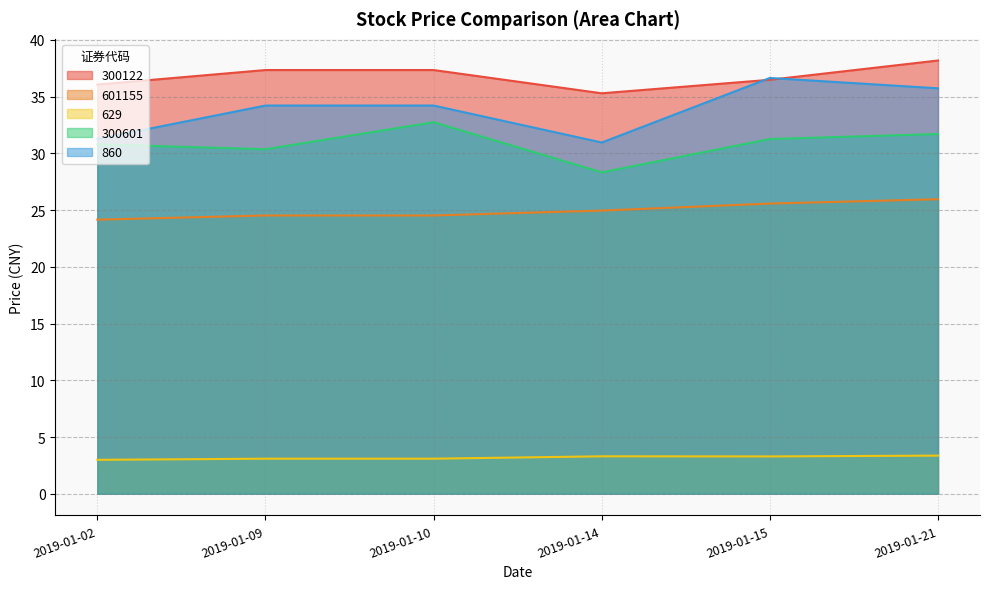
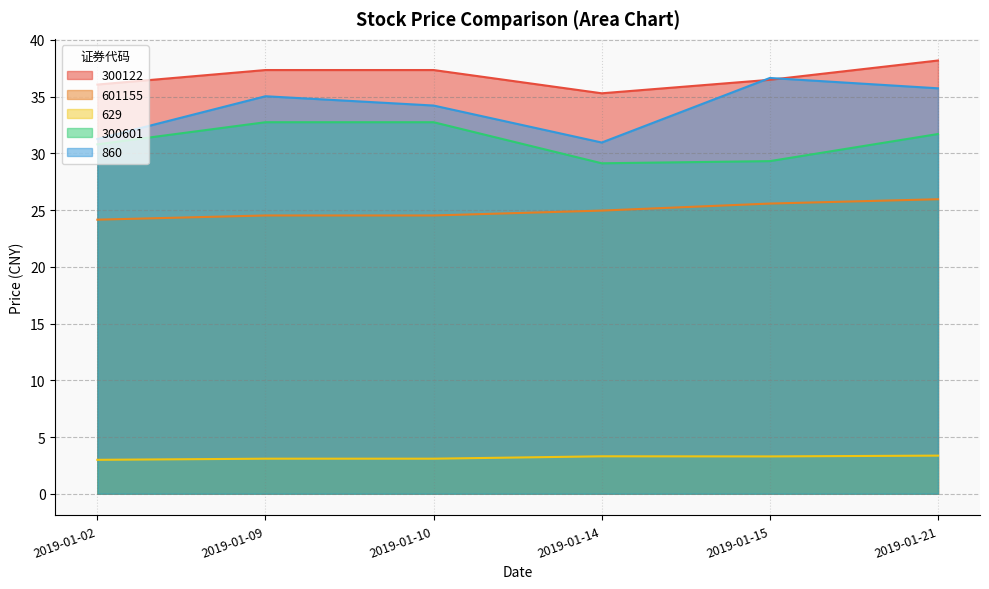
  {
    "300601": {
-     "2019-01-09": 30.4,
+     "2019-01-09": 32.8,
      "2019-01-10": 32.8,
-     "2019-01-14": 28.3,
-     "2019-01-15": 31.3,
+     "2019-01-14": 29.1,
+     "2019-01-15": 29.3,
      "2019-01-21": 31.7
    },
    "860": {
-     "2019-01-09": 34.2,
+     "2019-01-09": 35.0,
      "2019-01-10": 34.2,
      "2019-01-14": 31.0,
      "2019-01-21": 35.7
    }
  }
